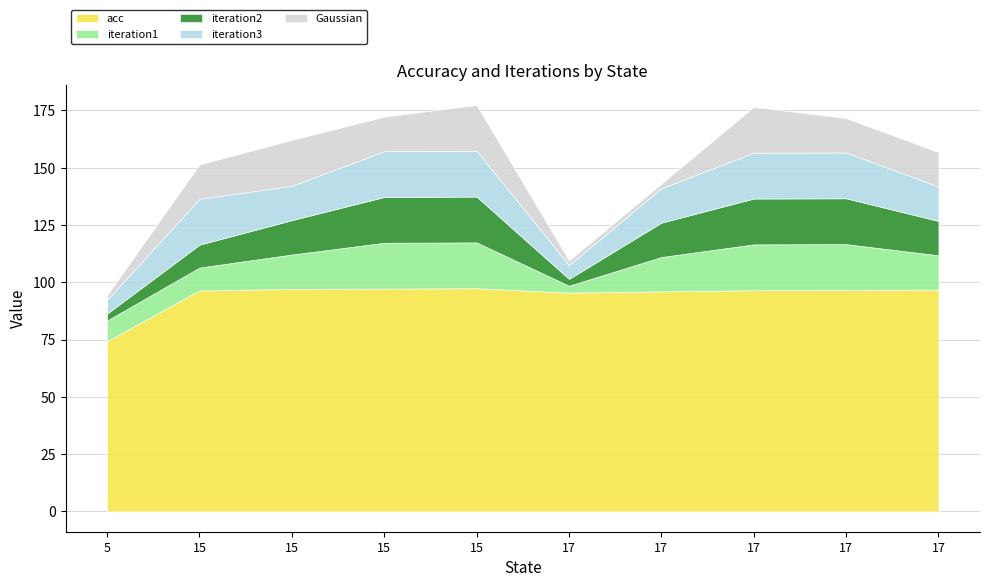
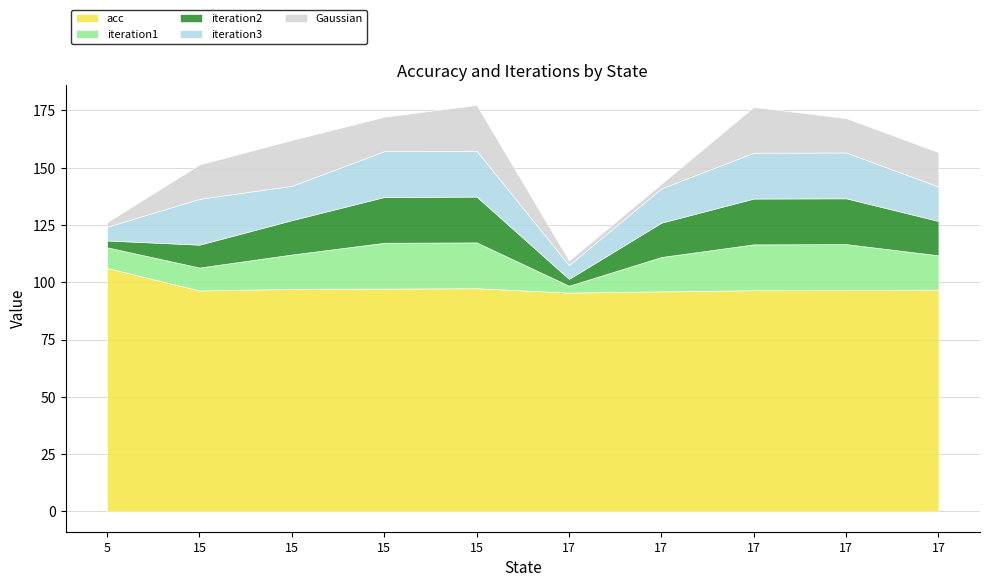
  {
    "acc": {
-     "5": 74
+     "5": 106
    },
    "iteration1": {
      "5": 9
    },
    "iteration2": {
      "5": 3
    }
  }
